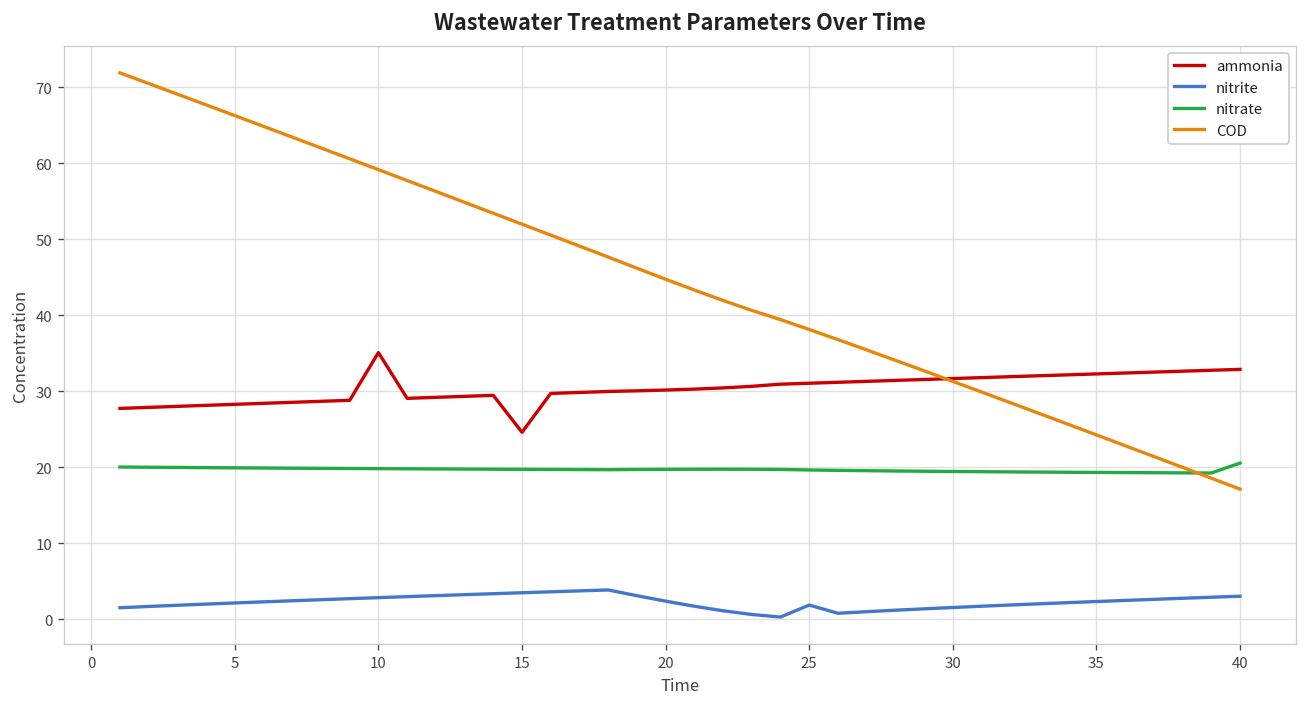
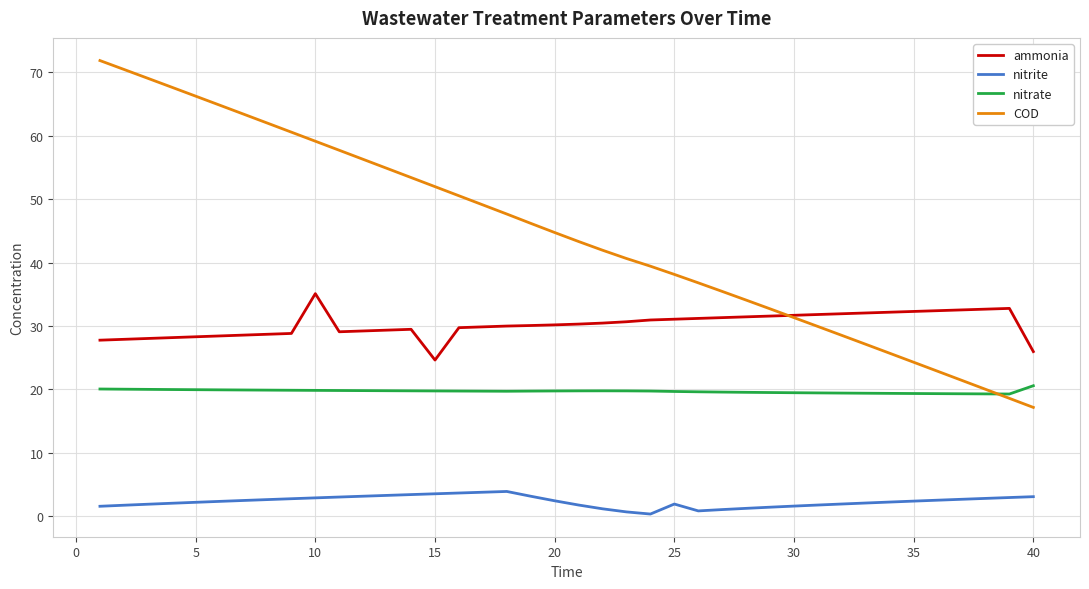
  {
    "ammonia": {
      "5": 28,
      "10": 35,
      "15": 25,
      "20": 30,
      "25": 31,
      "35": 32,
-     "40": 33
+     "40": 26
    },
    "nitrite": {
      "5": 2,
      "10": 3,
      "15": 4,
      "20": 2,
      "25": 2,
      "30": 2,
      "35": 2,
      "40": 3
    },
    "nitrate": {
      "5": 20,
      "10": 20,
      "15": 20,
      "20": 20,
      "25": 20,
      "30": 19,
      "35": 19,
      "40": 21
    },
    "COD": {
      "5": 66,
      "10": 59,
      "15": 52,
      "20": 45,
      "25": 38,
      "35": 24,
      "40": 17
    }
  }
